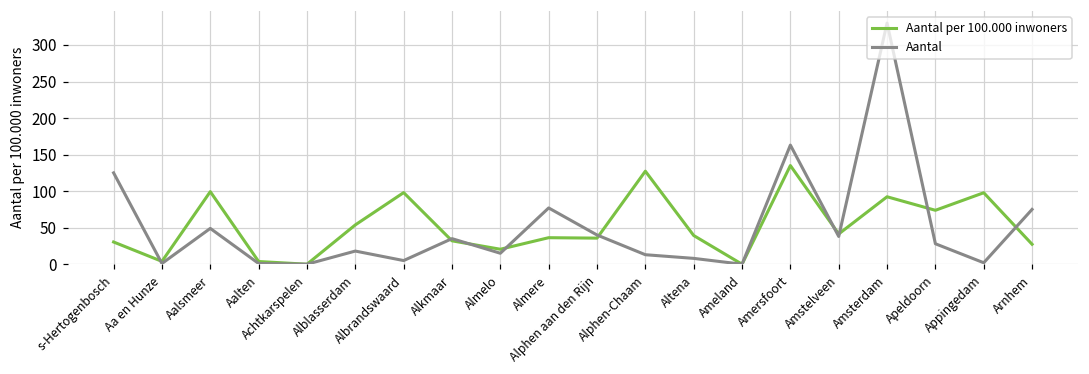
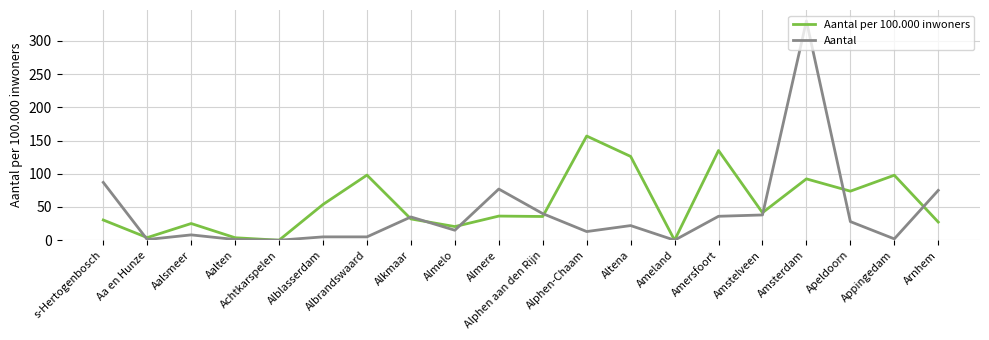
  {
    "Aantal per 100.000 inwoners": {
      "s-Hertogenbosch": 30,
-     "Aalsmeer": 100,
+     "Aalsmeer": 30,
      "Alblasserdam": 50,
      "Albrandswaard": 100,
      "Almelo": 20,
      "Almere": 40,
      "Alphen aan den Rijn": 40,
-     "Alphen-Chaam": 130,
-     "Altena": 40,
+     "Alphen-Chaam": 160,
+     "Altena": 130,
      "Amersfoort": 140,
      "Amsterdam": 90,
      "Apeldoorn": 70,
      "Appingedam": 100,
      "Arnhem": 30
    },
    "Aantal": {
-     "s-Hertogenbosch": 130,
-     "Aalsmeer": 50,
-     "Alblasserdam": 20,
+     "s-Hertogenbosch": 90,
+     "Aalsmeer": 10,
+     "Alblasserdam": 10,
      "Albrandswaard": 10,
      "Almelo": 20,
      "Almere": 80,
      "Alphen aan den Rijn": 40,
      "Alphen-Chaam": 10,
-     "Altena": 10,
-     "Amersfoort": 160,
+     "Altena": 20,
+     "Amersfoort": 40,
      "Apeldoorn": 30,
      "Appingedam": 0,
      "Arnhem": 80
    }
  }
